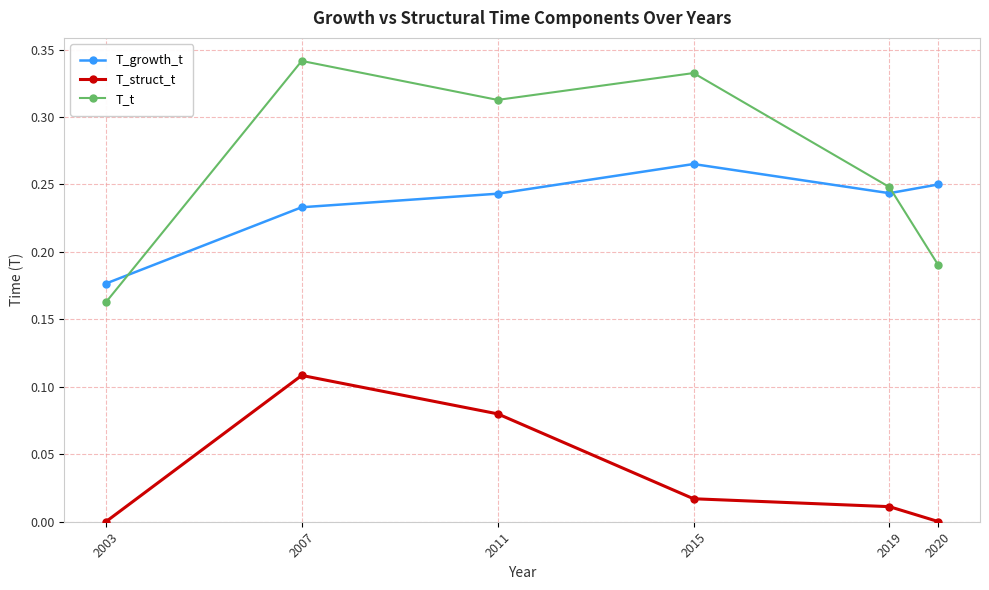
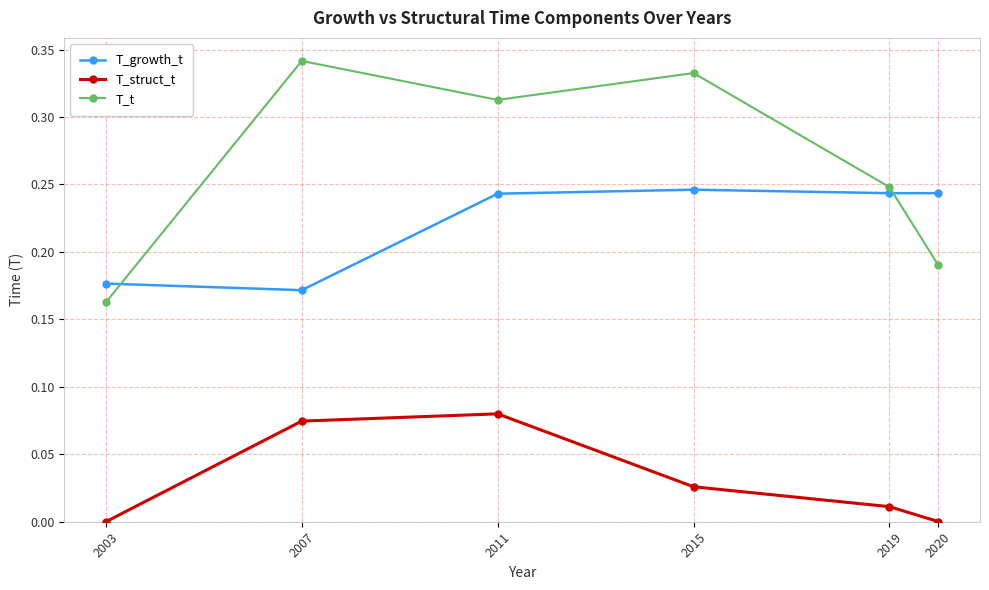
  {
    "T_growth_t": {
      "2003": 0.177,
-     "2007": 0.233,
+     "2007": 0.172,
      "2011": 0.243,
-     "2015": 0.265,
+     "2015": 0.246,
      "2019": 0.244,
-     "2020": 0.250
+     "2020": 0.244
    },
    "T_struct_t": {
      "2003": 0.000,
-     "2007": 0.108,
+     "2007": 0.075,
      "2011": 0.080,
-     "2015": 0.017,
+     "2015": 0.026,
      "2019": 0.011,
      "2020": 0.000
    },
    "T_t": {
      "2003": 0.163,
      "2007": 0.342,
      "2011": 0.313,
      "2015": 0.333,
      "2019": 0.248,
      "2020": 0.190
    }
  }
